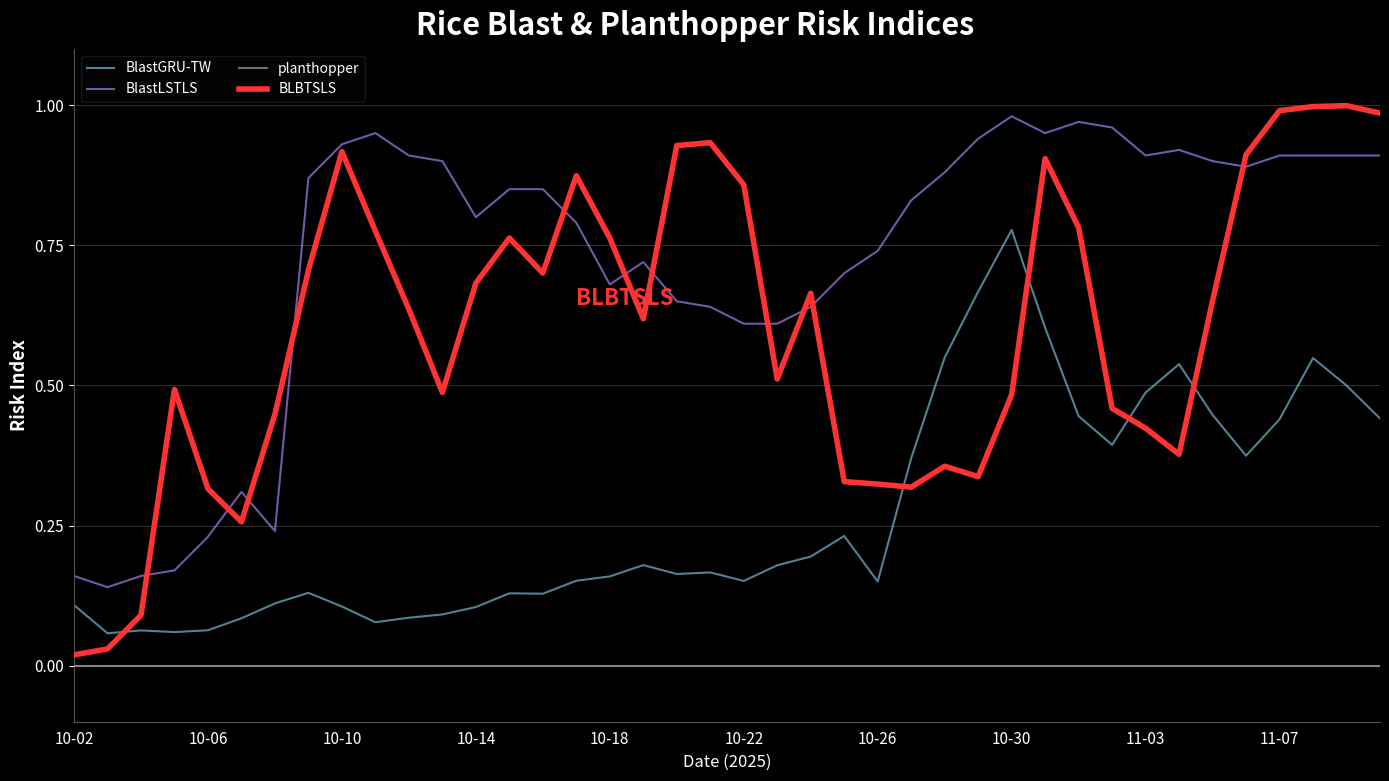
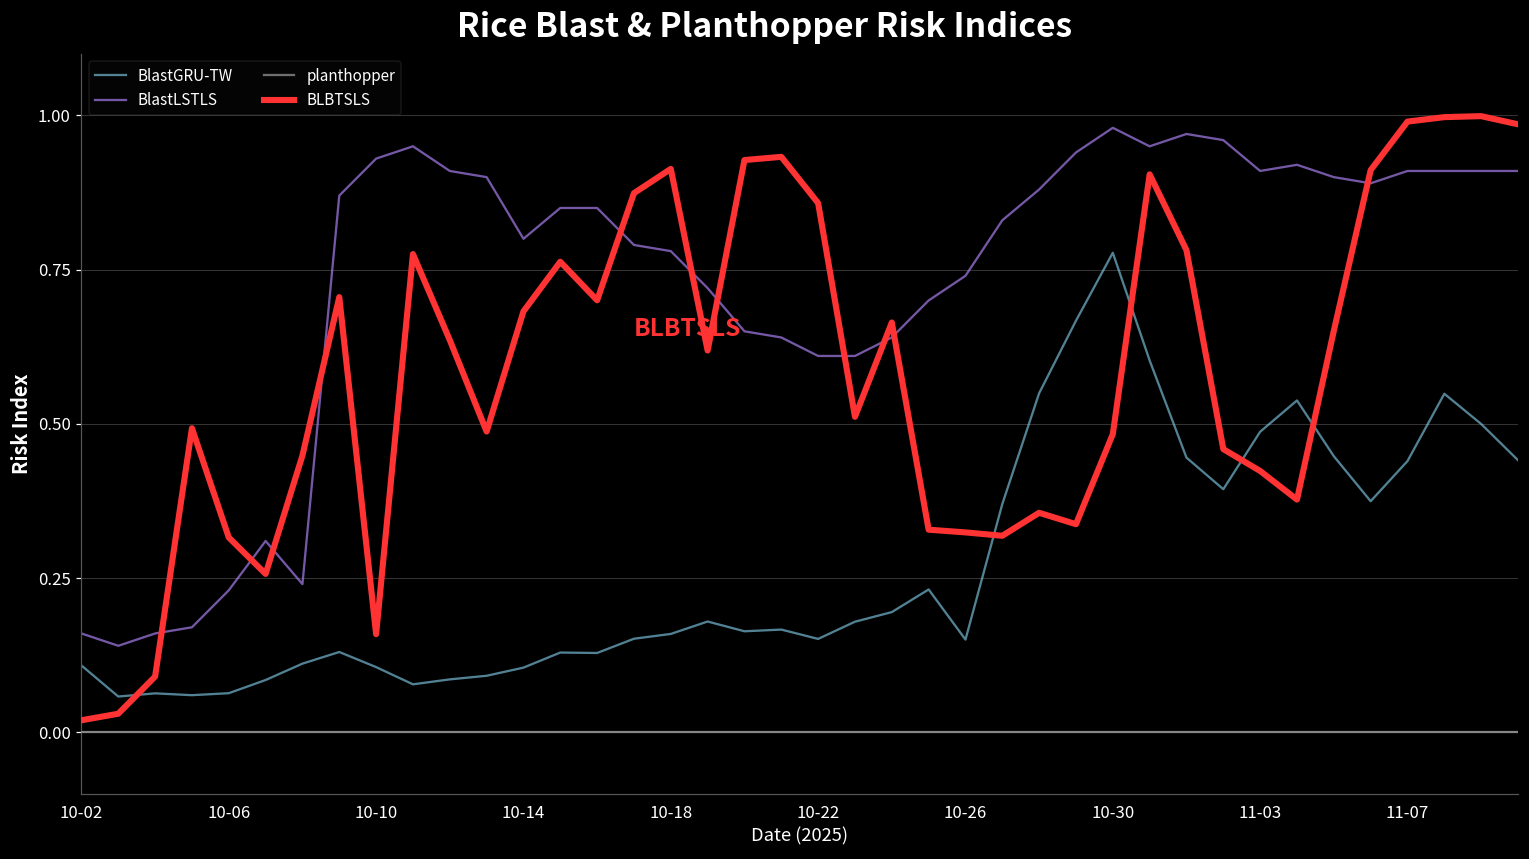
  {
    "BlastGRU-TW": {
      "10-02": 0.11,
      "10-06": 0.06,
      "10-10": 0.11,
      "10-14": 0.10,
      "10-18": 0.16,
      "10-22": 0.15,
      "10-26": 0.15,
      "10-30": 0.78,
      "11-03": 0.49,
      "11-07": 0.44
    },
    "BlastLSTLS": {
      "10-02": 0.16,
      "10-06": 0.23,
      "10-10": 0.93,
      "10-14": 0.80,
-     "10-18": 0.68,
+     "10-18": 0.78,
      "10-22": 0.61,
      "10-26": 0.74,
      "10-30": 0.98,
      "11-03": 0.91,
      "11-07": 0.91
    },
    "planthopper": {
      "10-02": 0.00,
      "10-06": 0.00,
      "10-10": 0.00,
      "10-14": 0.00,
      "10-18": 0.00,
      "10-22": 0.00,
      "10-26": 0.00,
      "10-30": 0.00,
      "11-03": 0.00,
      "11-07": 0.00
    },
    "BLBTSLS": {
      "10-02": 0.02,
      "10-06": 0.32,
-     "10-10": 0.92,
+     "10-10": 0.16,
      "10-14": 0.68,
-     "10-18": 0.76,
+     "10-18": 0.91,
      "10-22": 0.86,
      "10-26": 0.32,
      "10-30": 0.48,
      "11-03": 0.42,
      "11-07": 0.99
    }
  }
